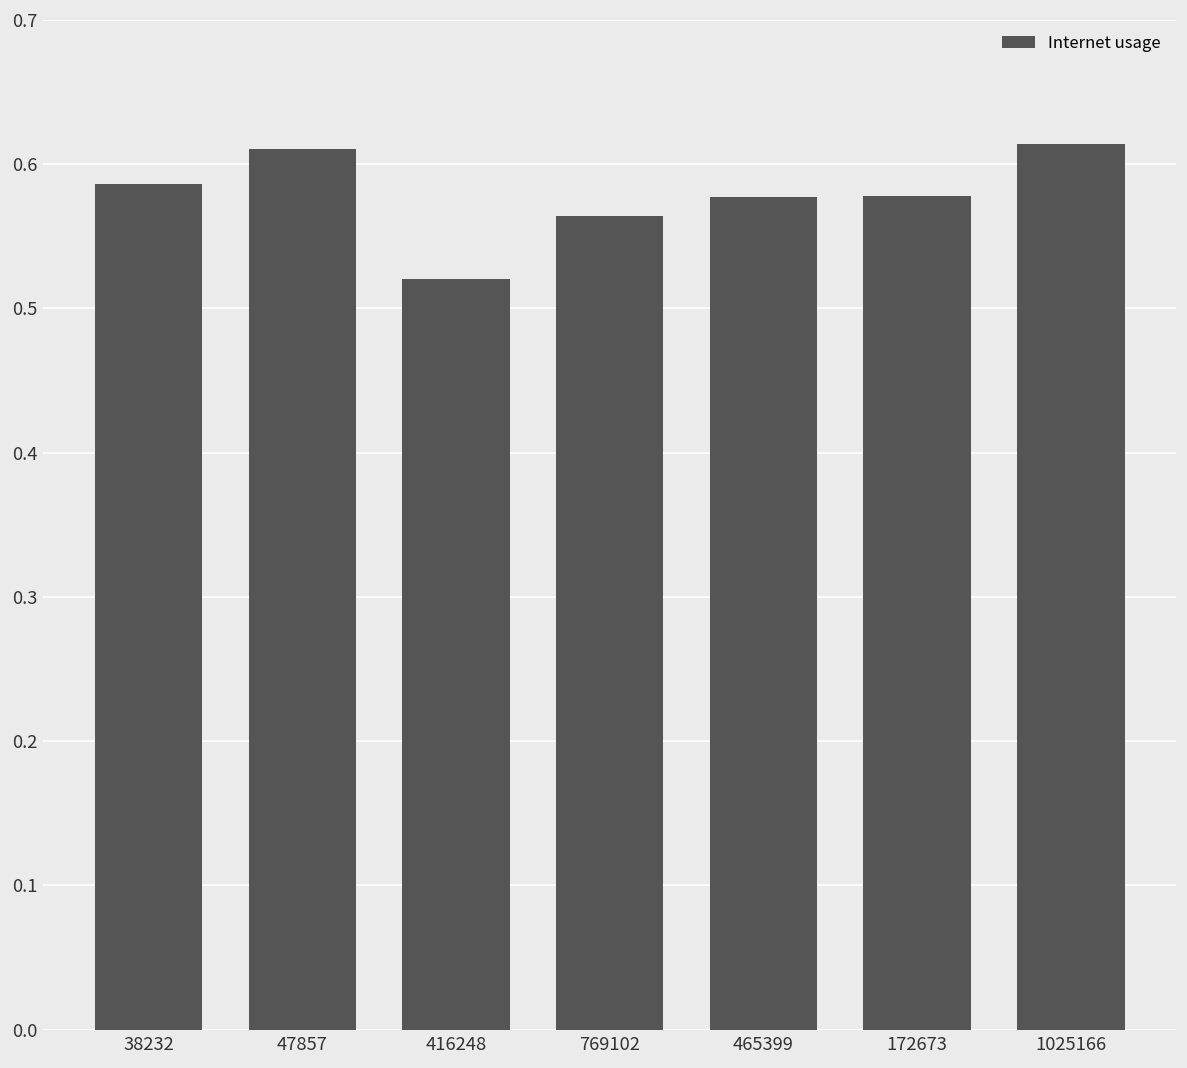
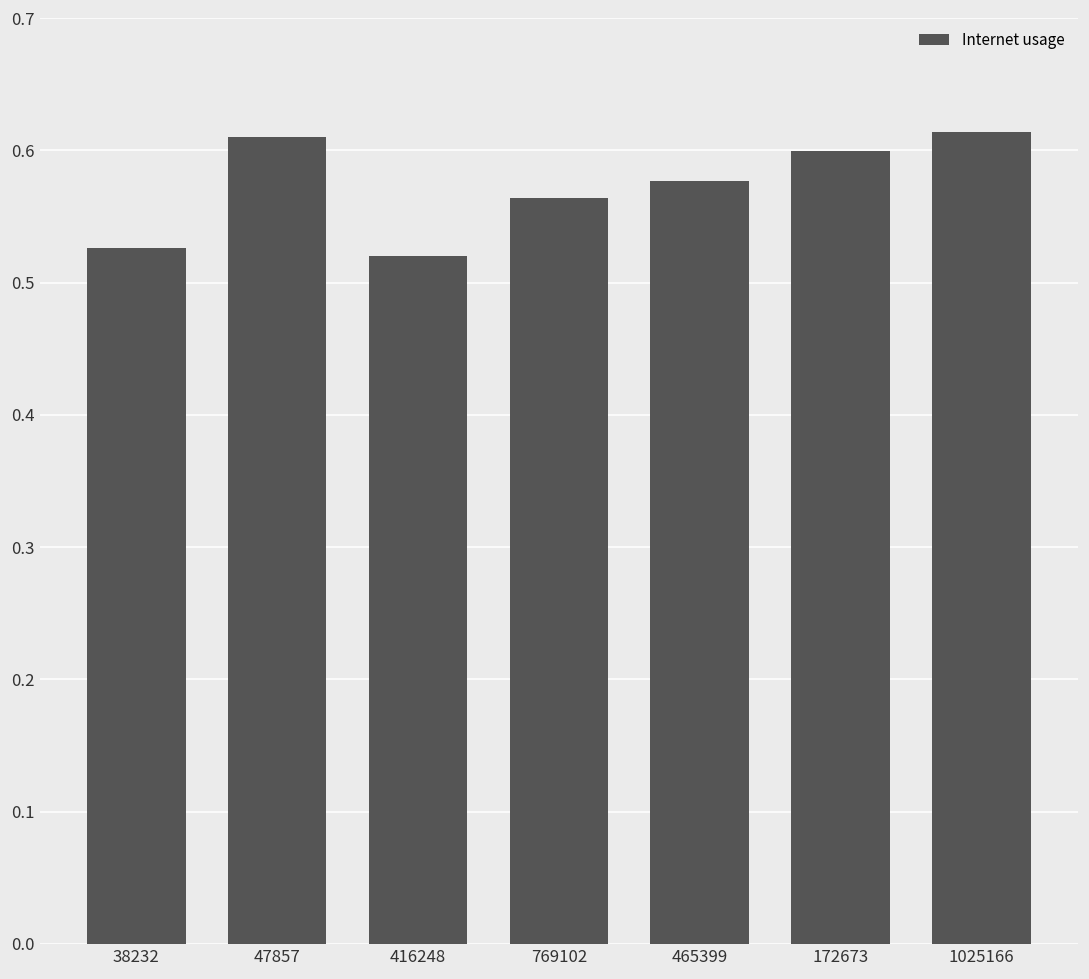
  {
-   "38232": 0.586,
+   "38232": 0.526,
    "47857": 0.611,
    "416248": 0.520,
    "769102": 0.564,
    "465399": 0.577,
-   "172673": 0.578,
+   "172673": 0.599,
    "1025166": 0.614
  }
